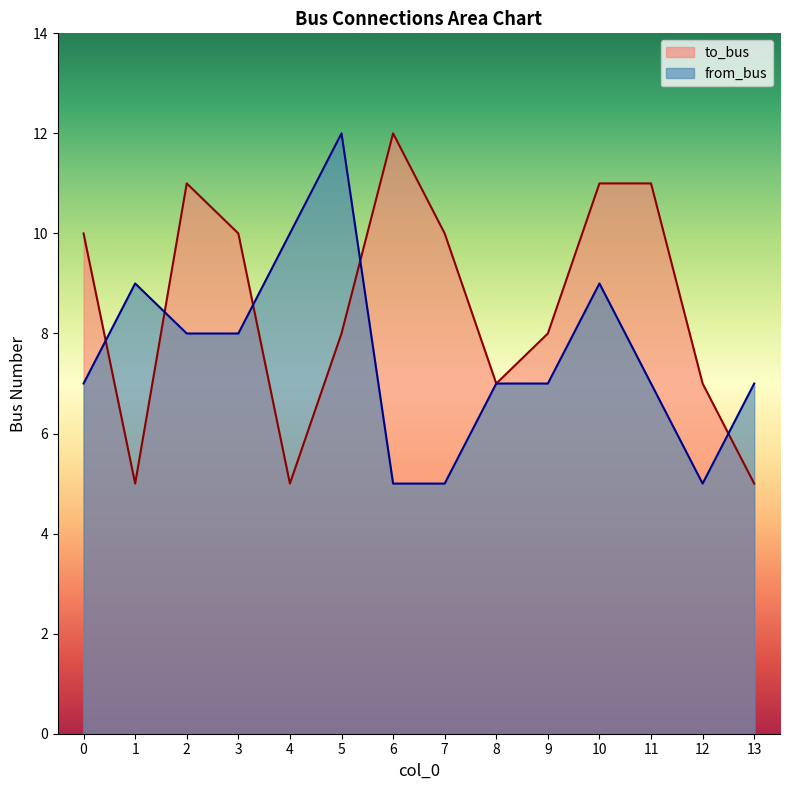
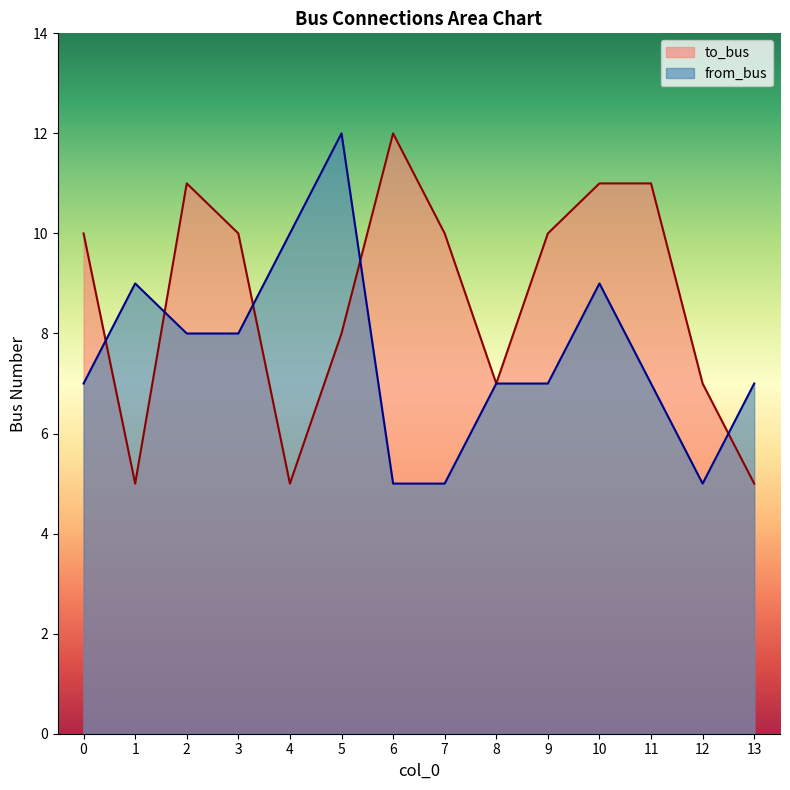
  {
    "to_bus": {
      "0": 10,
      "1": 5,
      "2": 11,
      "3": 10,
      "4": 5,
      "5": 8,
      "6": 12,
      "7": 10,
-     "9": 8,
+     "9": 10,
      "10": 11,
      "11": 11,
      "12": 7,
      "13": 5
    },
    "from_bus": {
      "0": 7,
      "1": 9,
      "2": 8,
      "3": 8,
      "4": 10,
      "5": 12,
      "6": 5,
      "7": 5,
      "9": 7,
      "10": 9,
      "11": 7,
      "12": 5,
      "13": 7
    }
  }
